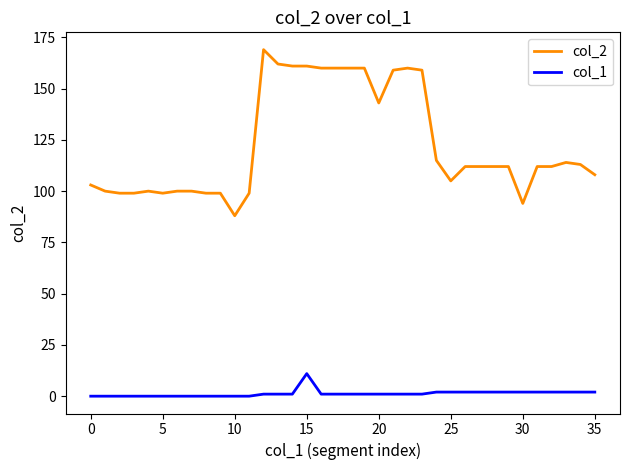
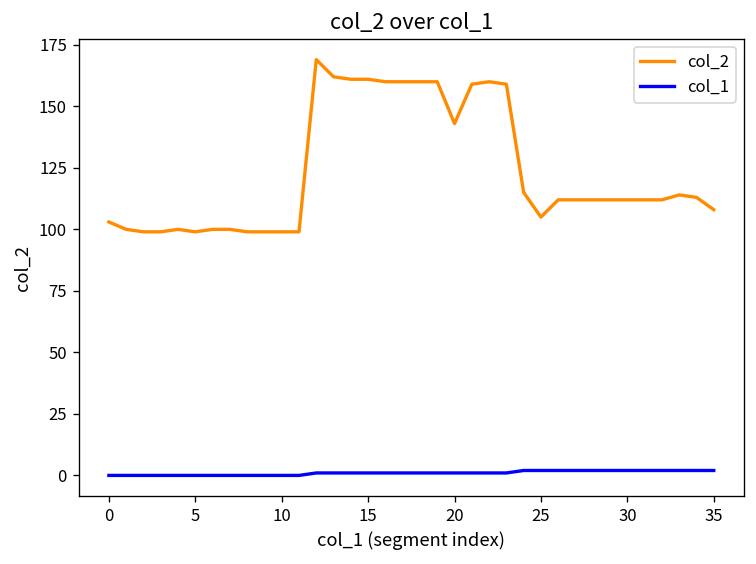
  {
    "col_2": {
      "0": 103,
      "5": 99,
-     "10": 88,
+     "10": 99,
      "15": 161,
      "20": 143,
      "25": 105,
-     "30": 94,
+     "30": 112,
      "35": 108
    },
    "col_1": {
      "0": 0,
      "5": 0,
      "10": 0,
-     "15": 11,
+     "15": 1,
      "20": 1,
      "25": 2,
      "30": 2,
      "35": 2
    }
  }
